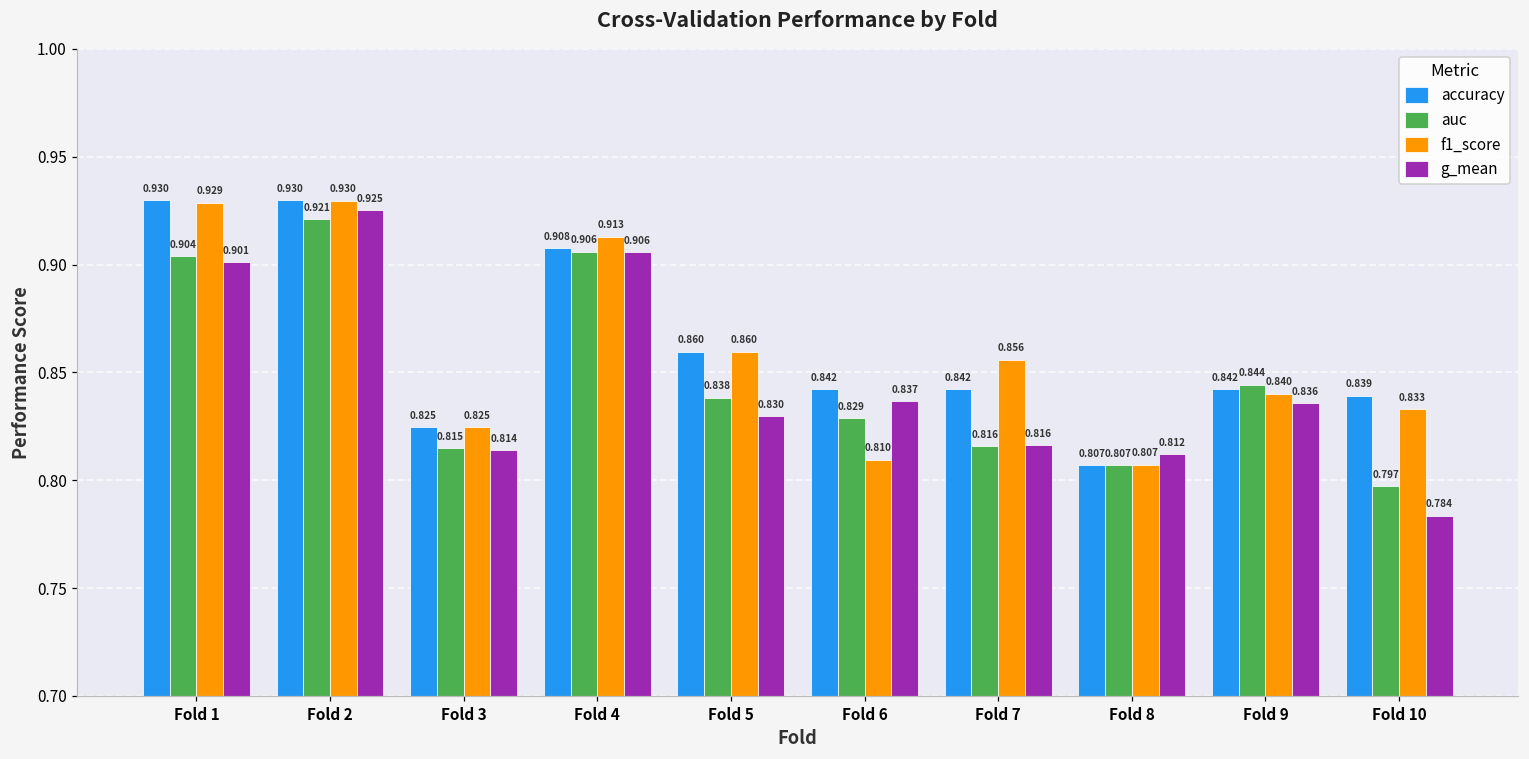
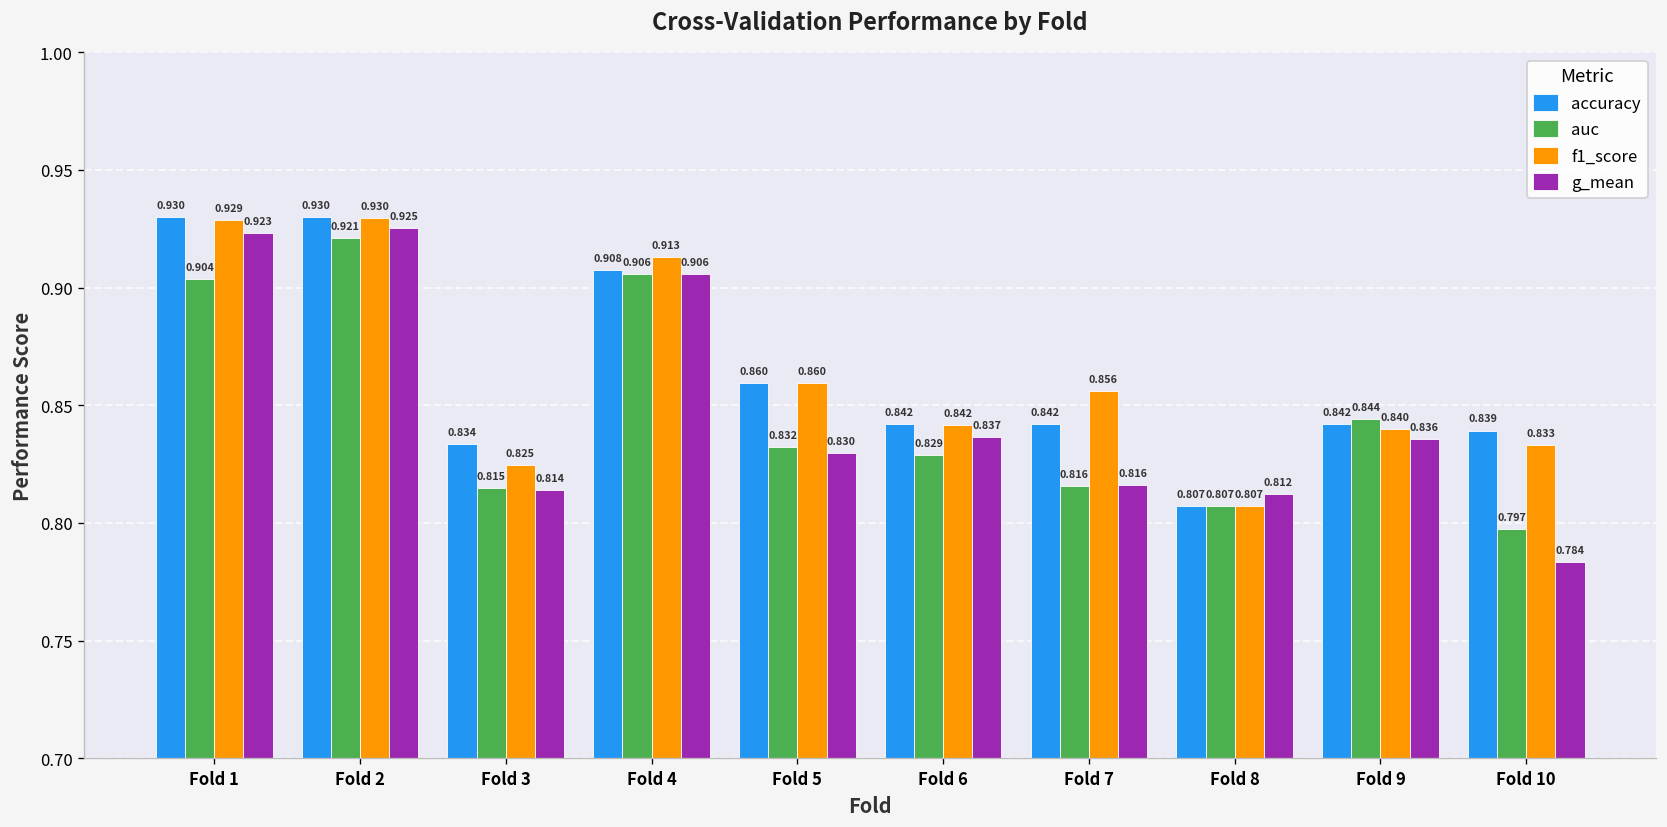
  {
    "accuracy": {
      "Fold 1": 0.930,
      "Fold 2": 0.930,
-     "Fold 3": 0.825,
+     "Fold 3": 0.834,
      "Fold 4": 0.908,
      "Fold 5": 0.860,
      "Fold 6": 0.842,
      "Fold 7": 0.842,
      "Fold 8": 0.807,
      "Fold 9": 0.842,
      "Fold 10": 0.839
    },
    "auc": {
      "Fold 1": 0.904,
      "Fold 2": 0.921,
      "Fold 3": 0.815,
      "Fold 4": 0.906,
-     "Fold 5": 0.838,
+     "Fold 5": 0.832,
      "Fold 6": 0.829,
      "Fold 7": 0.816,
      "Fold 8": 0.807,
      "Fold 9": 0.844,
      "Fold 10": 0.797
    },
    "f1_score": {
      "Fold 1": 0.929,
      "Fold 2": 0.930,
      "Fold 3": 0.825,
      "Fold 4": 0.913,
      "Fold 5": 0.860,
-     "Fold 6": 0.810,
+     "Fold 6": 0.842,
      "Fold 7": 0.856,
      "Fold 8": 0.807,
      "Fold 9": 0.840,
      "Fold 10": 0.833
    },
    "g_mean": {
-     "Fold 1": 0.901,
+     "Fold 1": 0.923,
      "Fold 2": 0.925,
      "Fold 3": 0.814,
      "Fold 4": 0.906,
      "Fold 5": 0.830,
      "Fold 6": 0.837,
      "Fold 7": 0.816,
      "Fold 8": 0.812,
      "Fold 9": 0.836,
      "Fold 10": 0.784
    }
  }
